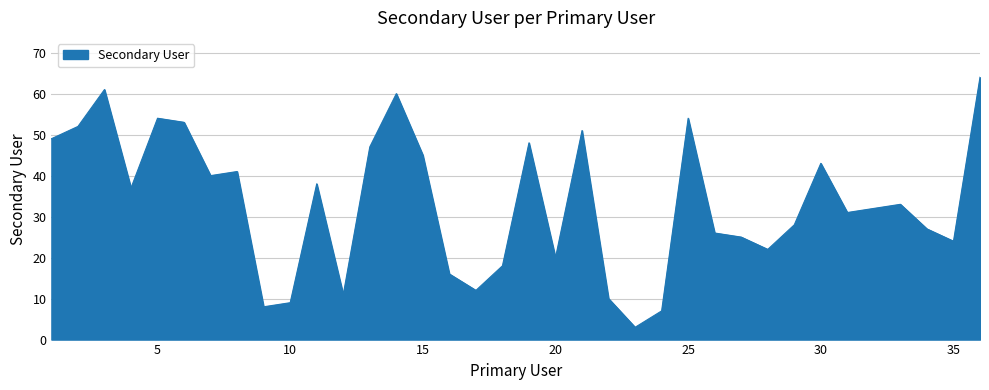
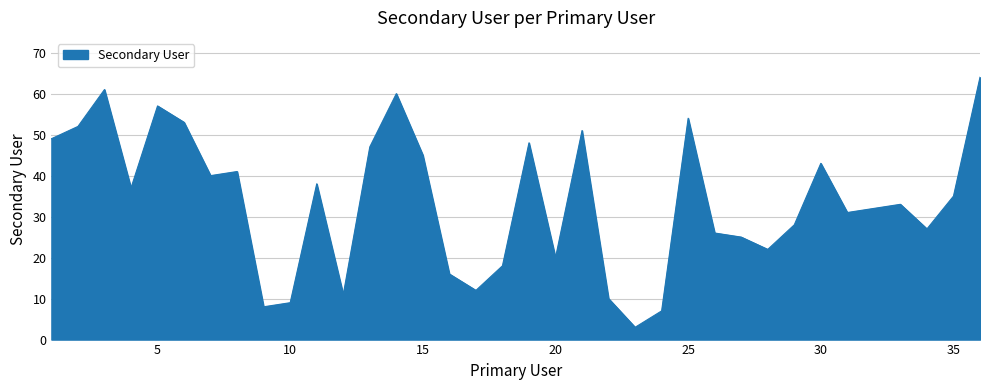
  {
-   "5": 54,
+   "5": 57,
    "10": 9,
    "15": 45,
    "20": 20,
    "25": 54,
    "30": 43,
-   "35": 24
+   "35": 35
  }
